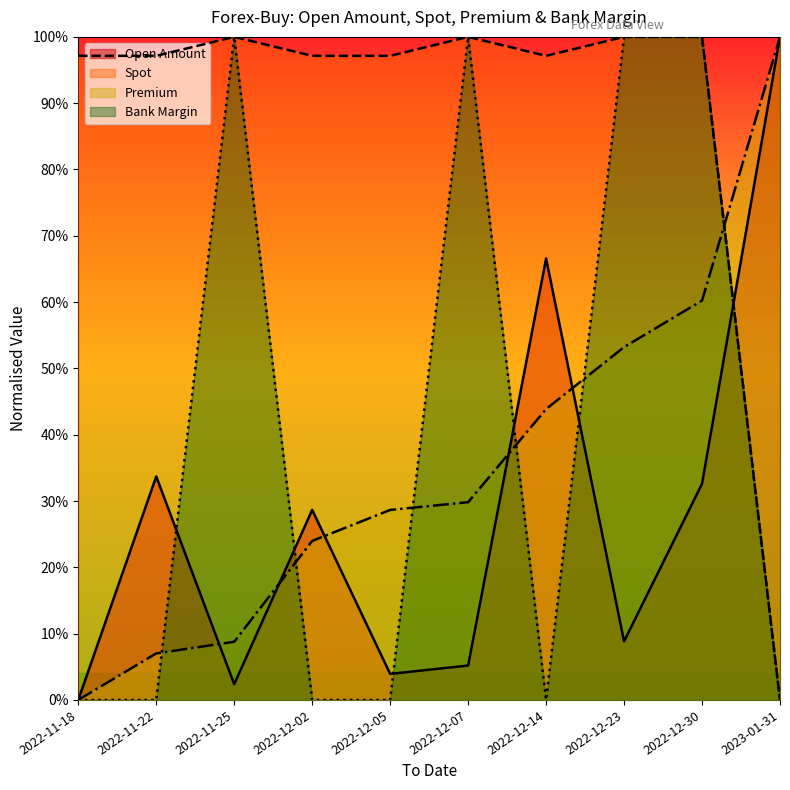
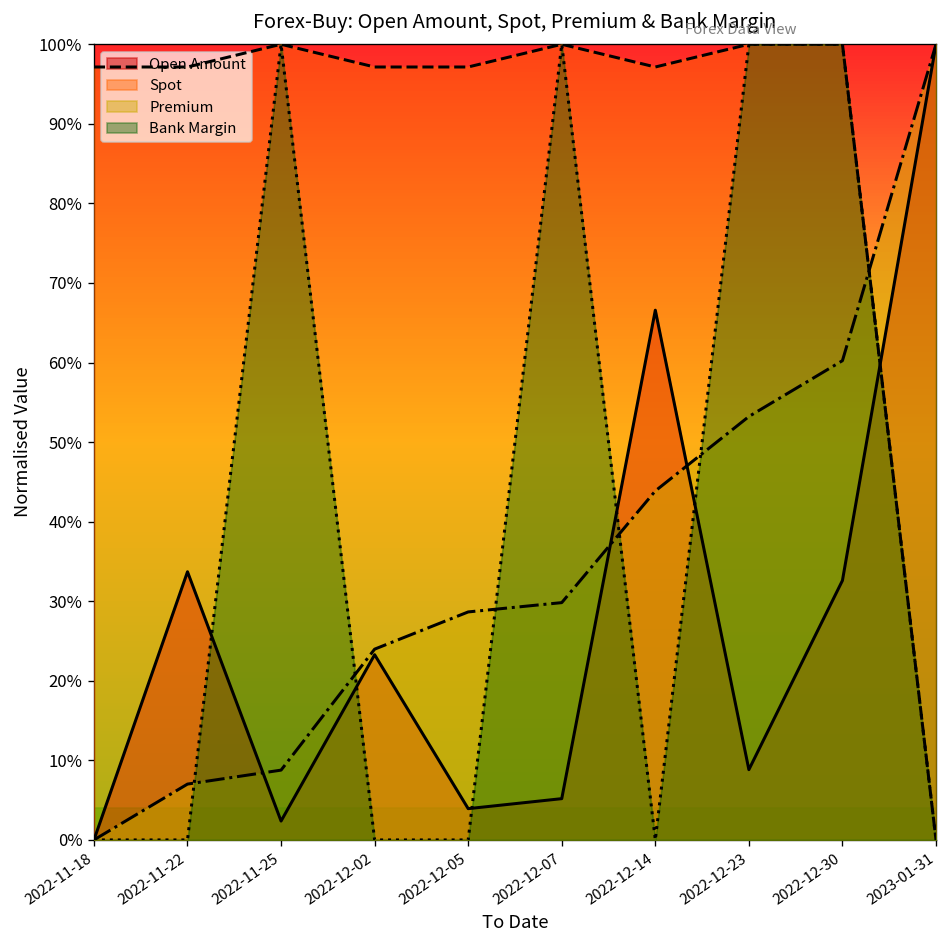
  {
    "Open Amount": {
      "2022-11-22": "34%",
-     "2022-12-02": "29%",
+     "2022-12-02": "23%",
      "2022-12-07": "5%",
      "2022-12-14": "67%",
      "2022-12-23": "9%",
      "2022-12-30": "33%"
    }
  }
